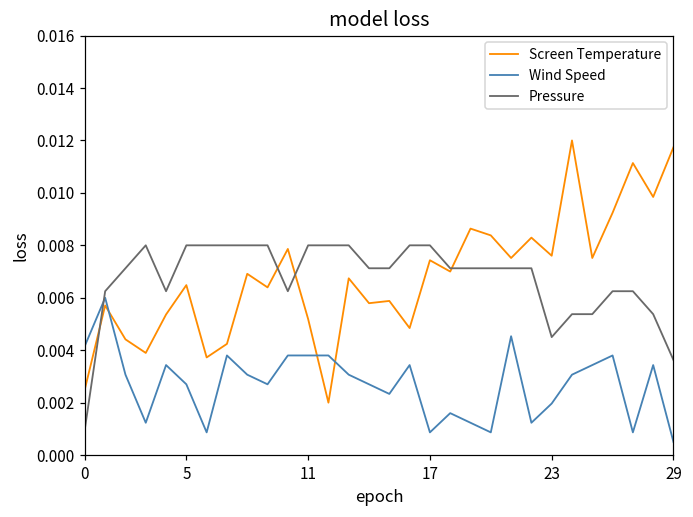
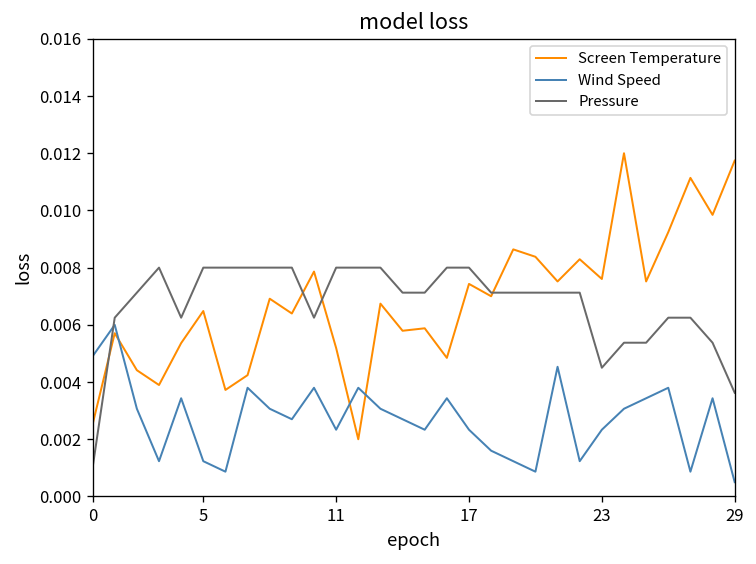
  {
    "Screen Temperature": {
      "0": 0.0025,
      "5": 0.0065,
      "11": 0.0052,
      "17": 0.0074,
      "23": 0.0076,
      "29": 0.0117
    },
    "Wind Speed": {
-     "0": 0.0042,
-     "5": 0.0027,
-     "11": 0.0038,
-     "17": 0.0009,
-     "23": 0.0020,
+     "0": 0.0049,
+     "5": 0.0012,
+     "11": 0.0023,
+     "17": 0.0023,
+     "23": 0.0023,
      "29": 0.0005
    },
    "Pressure": {
      "0": 0.0010,
      "5": 0.0080,
      "11": 0.0080,
      "17": 0.0080,
      "23": 0.0045,
      "29": 0.0036
    }
  }
